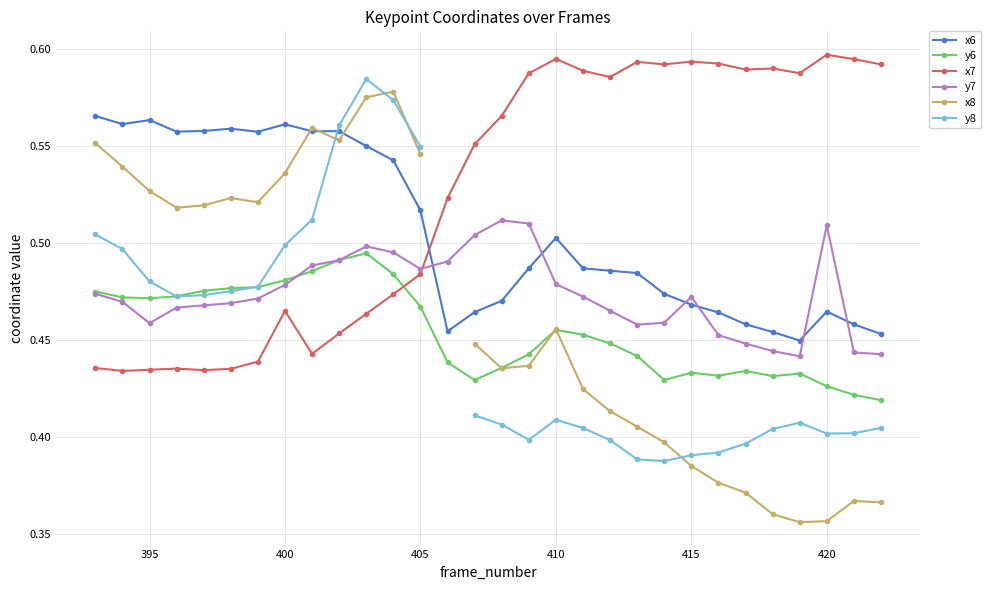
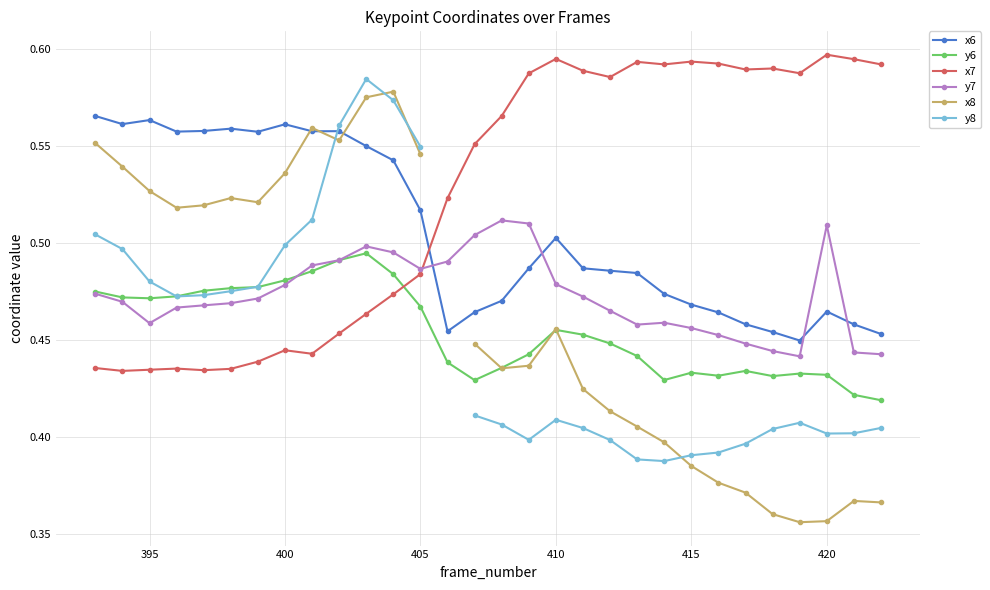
  {
    "x6": {
      "395": 0.563,
      "400": 0.561,
      "405": 0.517,
      "410": 0.503,
      "415": 0.468,
      "420": 0.465
    },
    "y6": {
      "395": 0.472,
      "400": 0.481,
      "405": 0.467,
      "415": 0.433,
-     "420": 0.426
+     "420": 0.432
    },
    "x7": {
      "395": 0.435,
-     "400": 0.465,
+     "400": 0.445,
      "405": 0.484,
      "410": 0.595,
      "415": 0.594,
      "420": 0.597
    },
    "y7": {
      "395": 0.459,
      "400": 0.478,
      "405": 0.487,
      "410": 0.479,
-     "415": 0.472,
+     "415": 0.456,
      "420": 0.509
    },
    "x8": {
      "395": 0.527,
      "400": 0.536,
      "405": 0.546,
      "415": 0.385,
      "420": 0.357
    },
    "y8": {
      "395": 0.480,
      "400": 0.499,
      "405": 0.550,
      "410": 0.409,
      "415": 0.391,
      "420": 0.402
    }
  }
